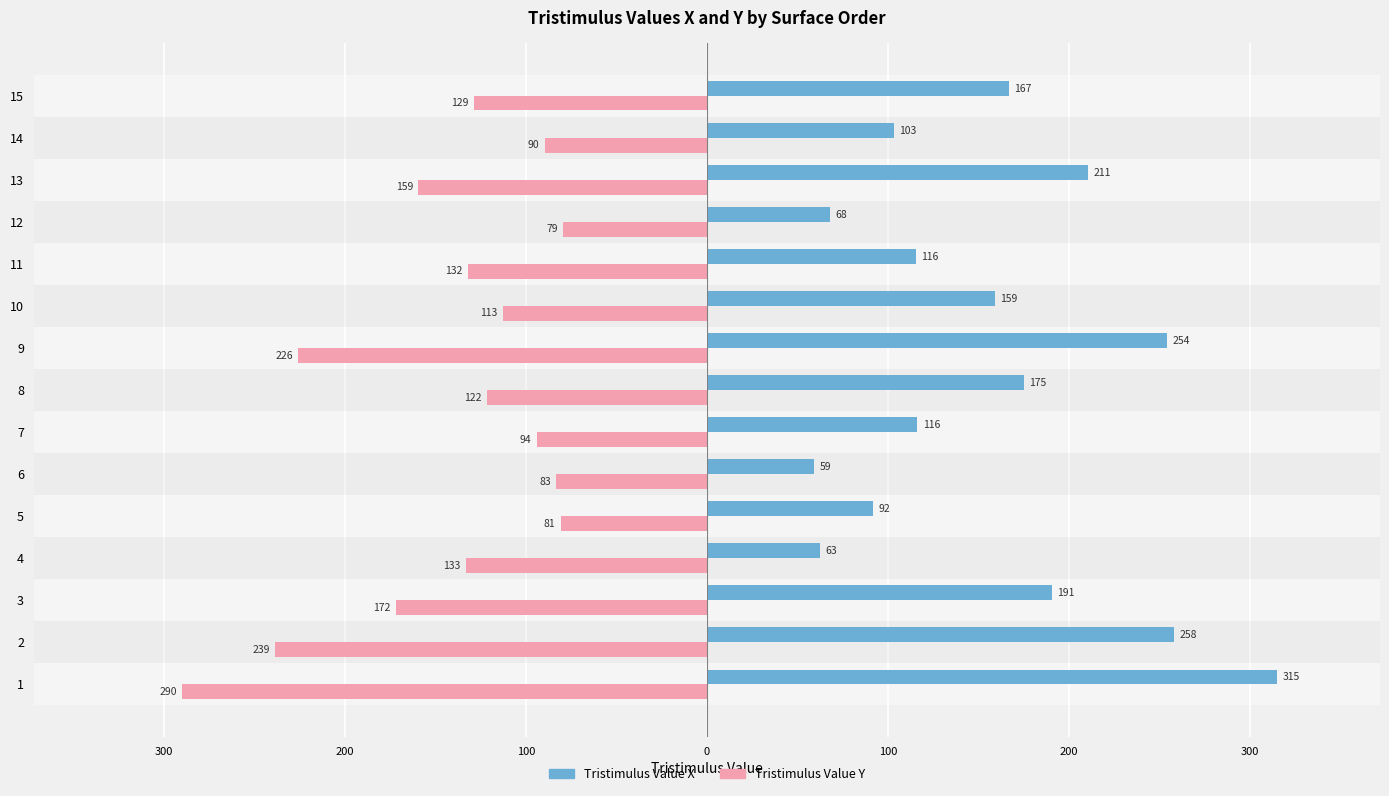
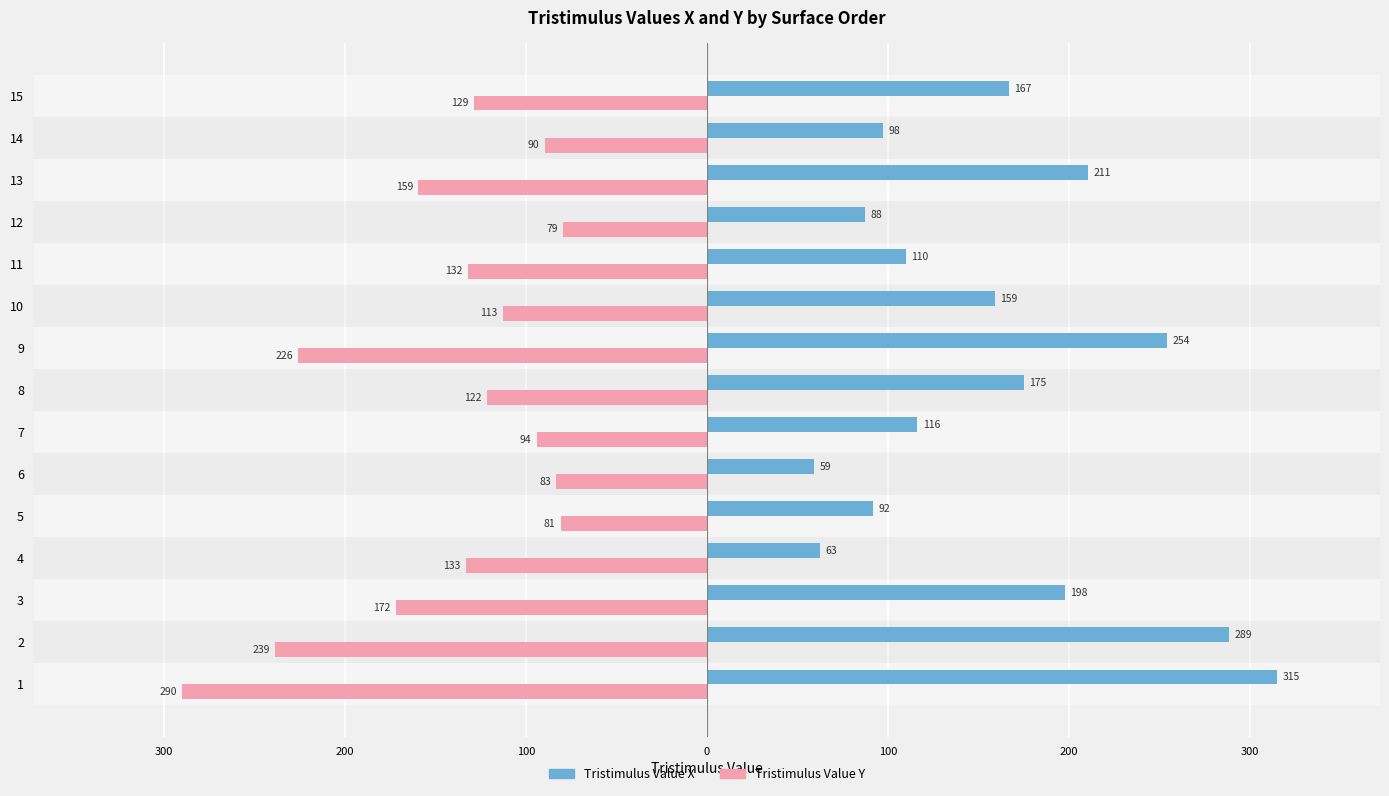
  {
    "Tristimulus Value X": {
      "15": 167,
-     "14": 103,
+     "14": 98,
      "13": 211,
-     "12": 68,
-     "11": 116,
+     "12": 88,
+     "11": 110,
      "10": 159,
      "9": 254,
      "8": 175,
      "7": 116,
      "6": 59,
      "5": 92,
      "4": 63,
-     "3": 191,
-     "2": 258,
+     "3": 198,
+     "2": 289,
      "1": 315
    }
  }
